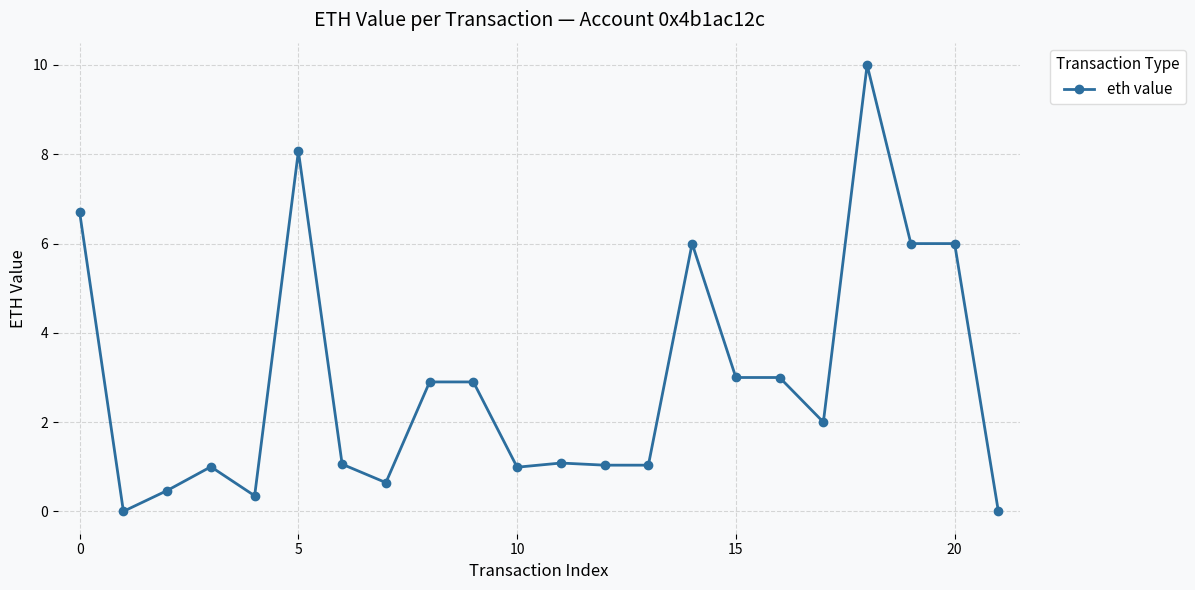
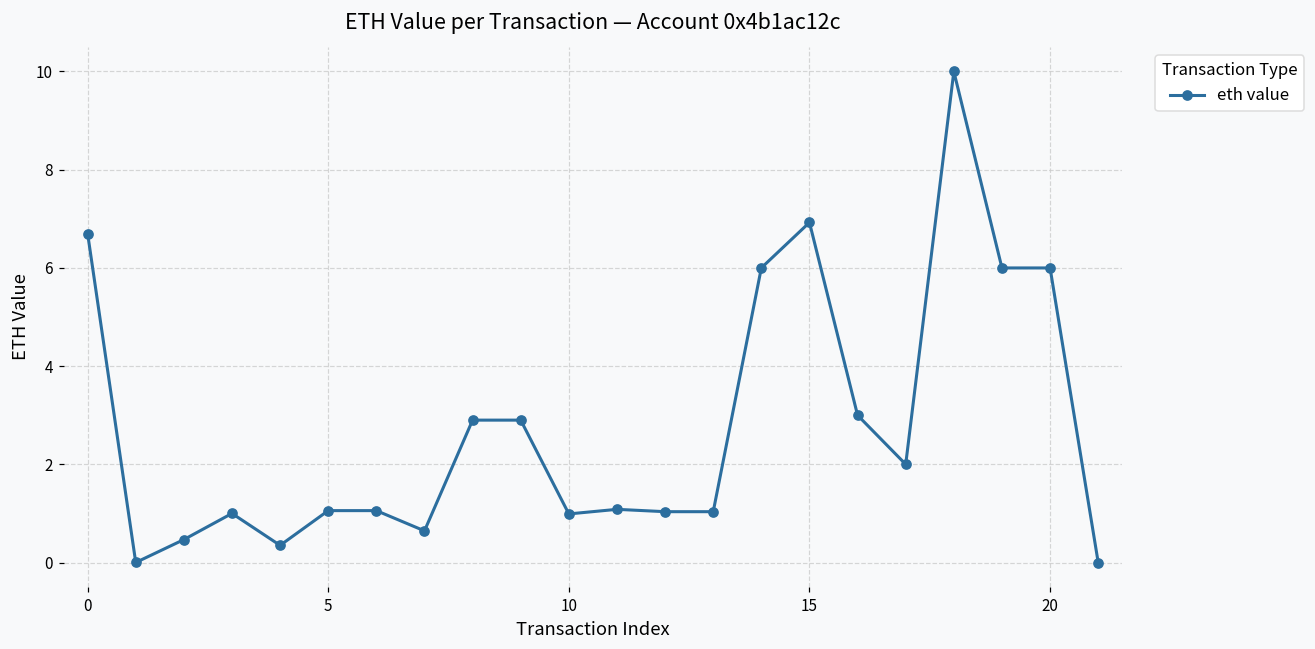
  {
    "0": 6.7,
-   "5": 8.1,
+   "5": 1.1,
    "10": 1.0,
-   "15": 3.0,
+   "15": 6.9,
    "20": 6.0
  }
